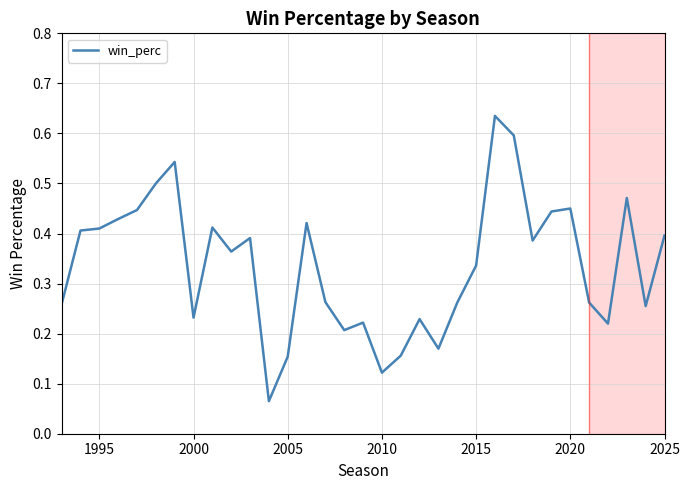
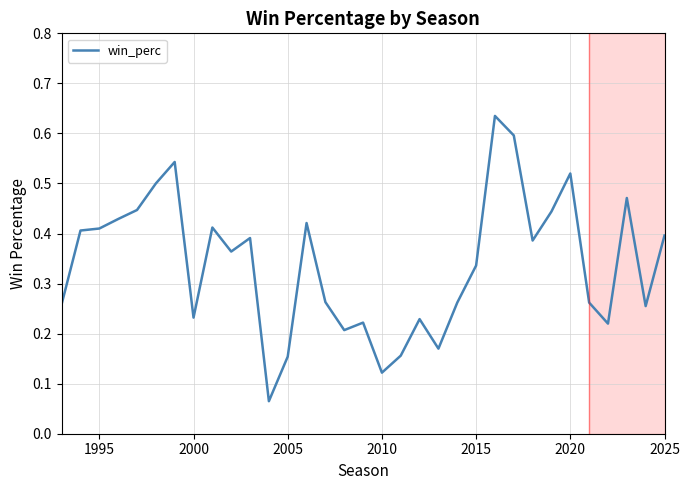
  {
    "1995": 0.41,
    "2000": 0.23,
    "2005": 0.15,
    "2010": 0.12,
    "2015": 0.34,
-   "2020": 0.45,
+   "2020": 0.52,
    "2025": 0.40
  }
